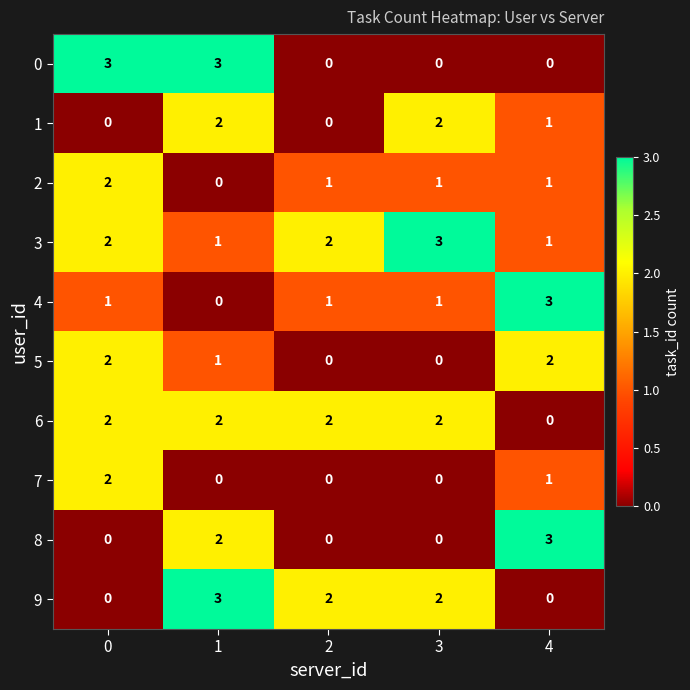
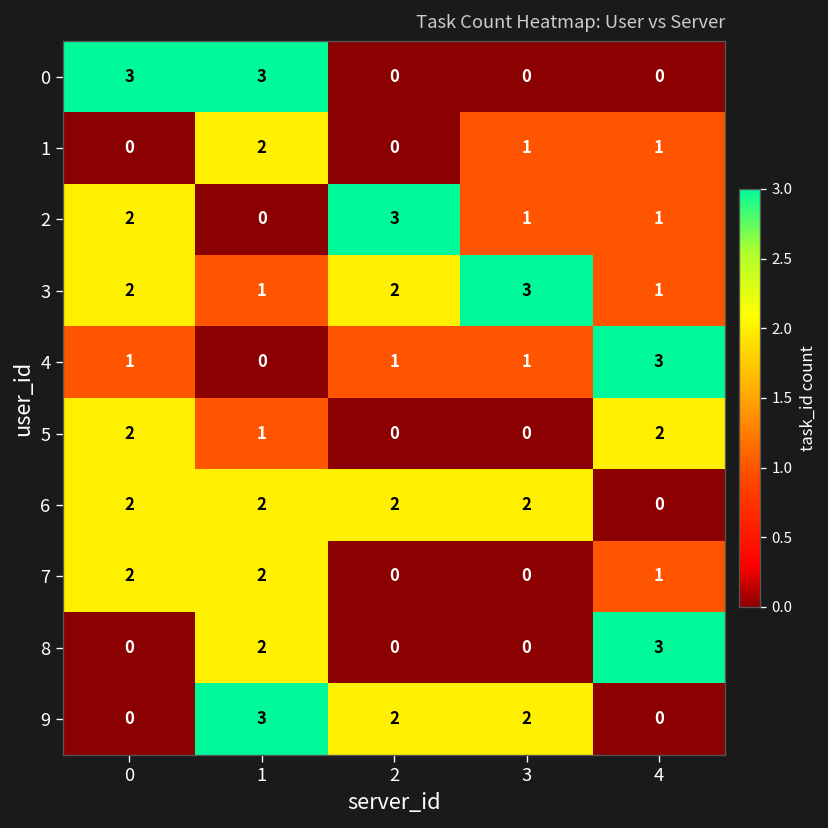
  {
    "0": {
      "0": 3,
      "1": 3,
      "2": 0,
      "3": 0,
      "4": 0
    },
    "1": {
      "0": 0,
      "1": 2,
      "2": 0,
-     "3": 2,
+     "3": 1,
      "4": 1
    },
    "2": {
      "0": 2,
      "1": 0,
-     "2": 1,
+     "2": 3,
      "3": 1,
      "4": 1
    },
    "3": {
      "0": 2,
      "1": 1,
      "2": 2,
      "3": 3,
      "4": 1
    },
    "4": {
      "0": 1,
      "1": 0,
      "2": 1,
      "3": 1,
      "4": 3
    },
    "5": {
      "0": 2,
      "1": 1,
      "2": 0,
      "3": 0,
      "4": 2
    },
    "6": {
      "0": 2,
      "1": 2,
      "2": 2,
      "3": 2,
      "4": 0
    },
    "7": {
      "0": 2,
-     "1": 0,
+     "1": 2,
      "2": 0,
      "3": 0,
      "4": 1
    },
    "8": {
      "0": 0,
      "1": 2,
      "2": 0,
      "3": 0,
      "4": 3
    },
    "9": {
      "0": 0,
      "1": 3,
      "2": 2,
      "3": 2,
      "4": 0
    }
  }
